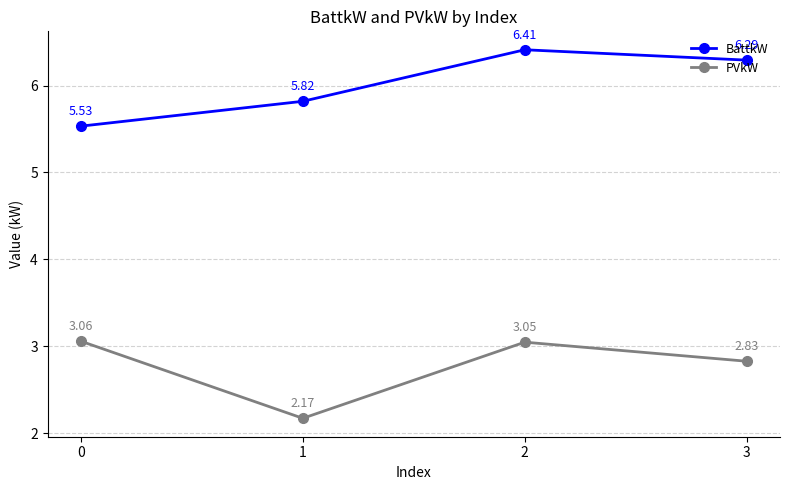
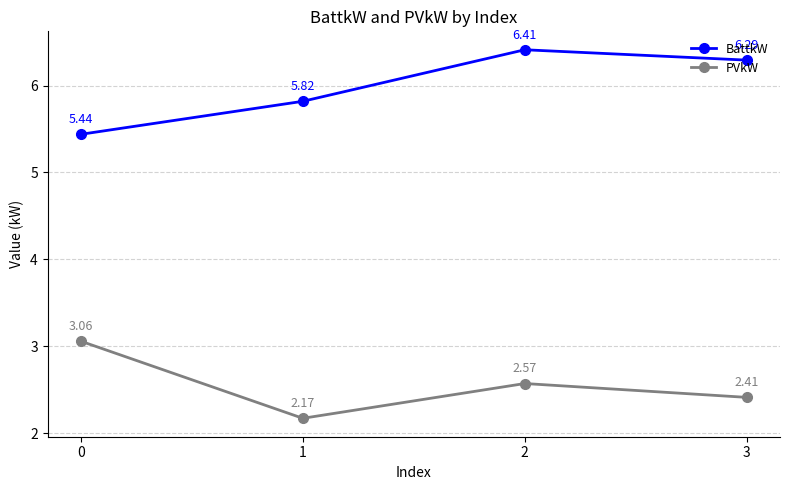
  {
    "BattkW": {
-     "0": 5.53,
+     "0": 5.44,
      "1": 5.82,
      "2": 6.41,
      "3": 6.29
    },
    "PVkW": {
      "0": 3.06,
      "1": 2.17,
-     "2": 3.05,
-     "3": 2.83
+     "2": 2.57,
+     "3": 2.41
    }
  }
